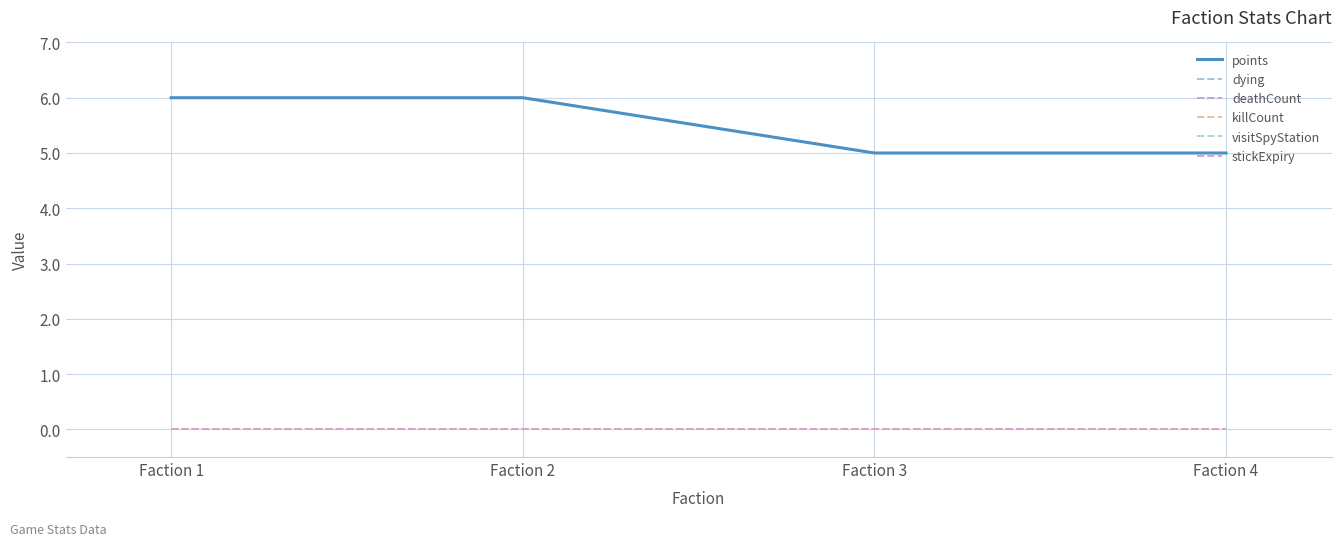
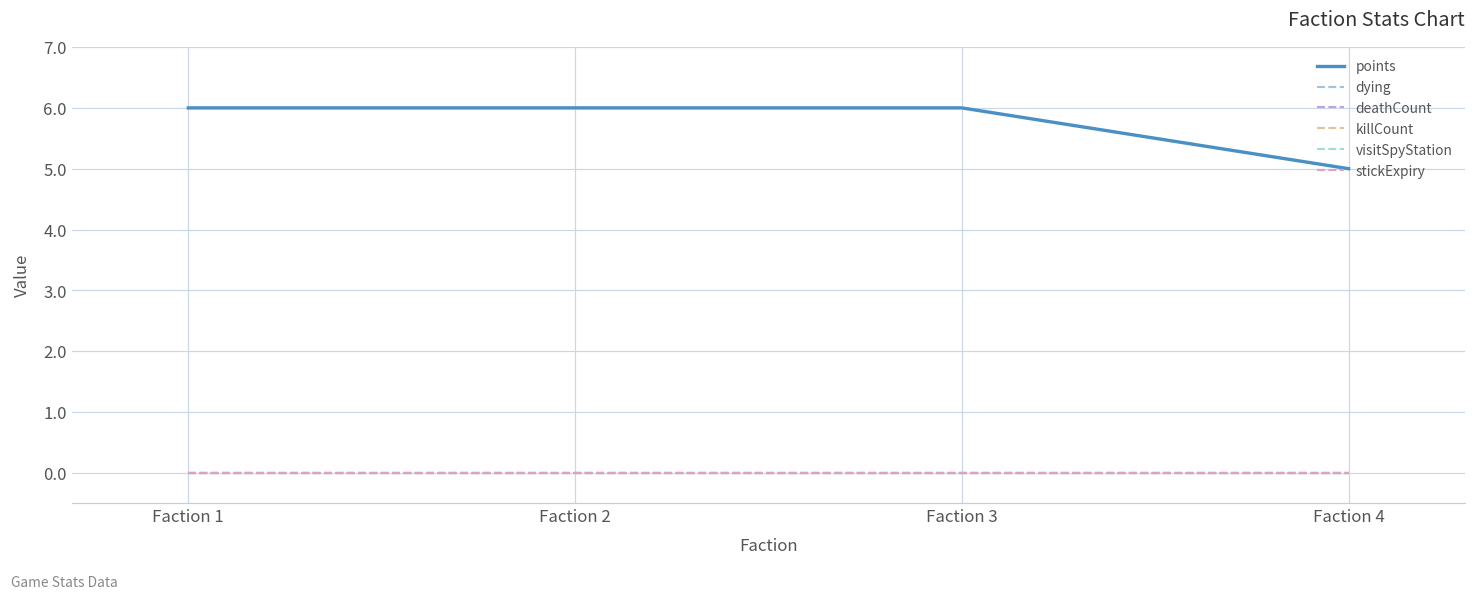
  {
    "points": {
      "Faction 1": 6,
      "Faction 2": 6,
-     "Faction 3": 5,
+     "Faction 3": 6,
      "Faction 4": 5
    },
    "stickExpiry": {
      "Faction 1": 0,
      "Faction 2": 0,
      "Faction 3": 0,
      "Faction 4": 0
    }
  }
